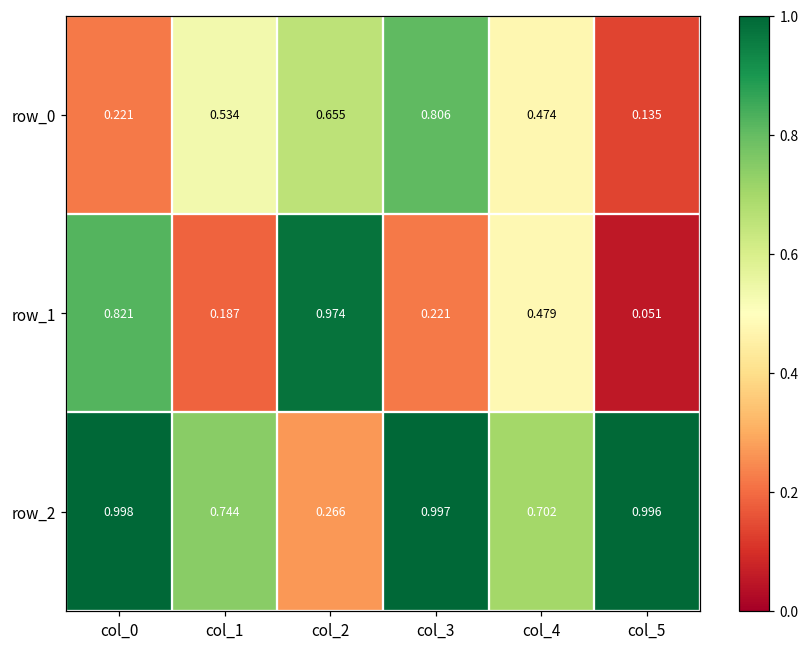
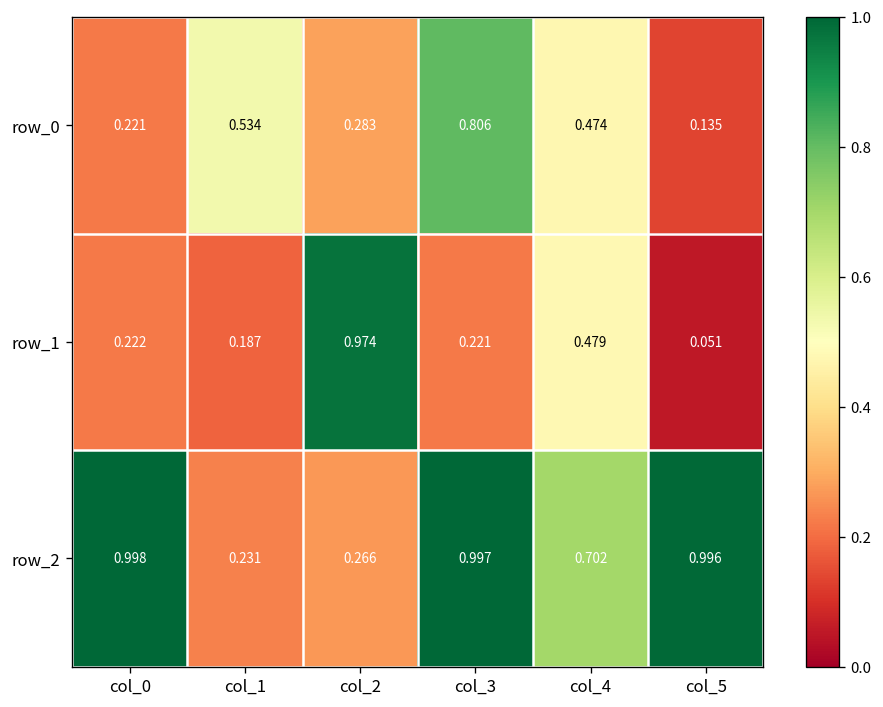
  {
    "row_0": {
      "col_0": 0.221,
      "col_1": 0.534,
-     "col_2": 0.655,
+     "col_2": 0.283,
      "col_3": 0.806,
      "col_4": 0.474,
      "col_5": 0.135
    },
    "row_1": {
-     "col_0": 0.821,
+     "col_0": 0.222,
      "col_1": 0.187,
      "col_2": 0.974,
      "col_3": 0.221,
      "col_4": 0.479,
      "col_5": 0.051
    },
    "row_2": {
      "col_0": 0.998,
-     "col_1": 0.744,
+     "col_1": 0.231,
      "col_2": 0.266,
      "col_3": 0.997,
      "col_4": 0.702,
      "col_5": 0.996
    }
  }
